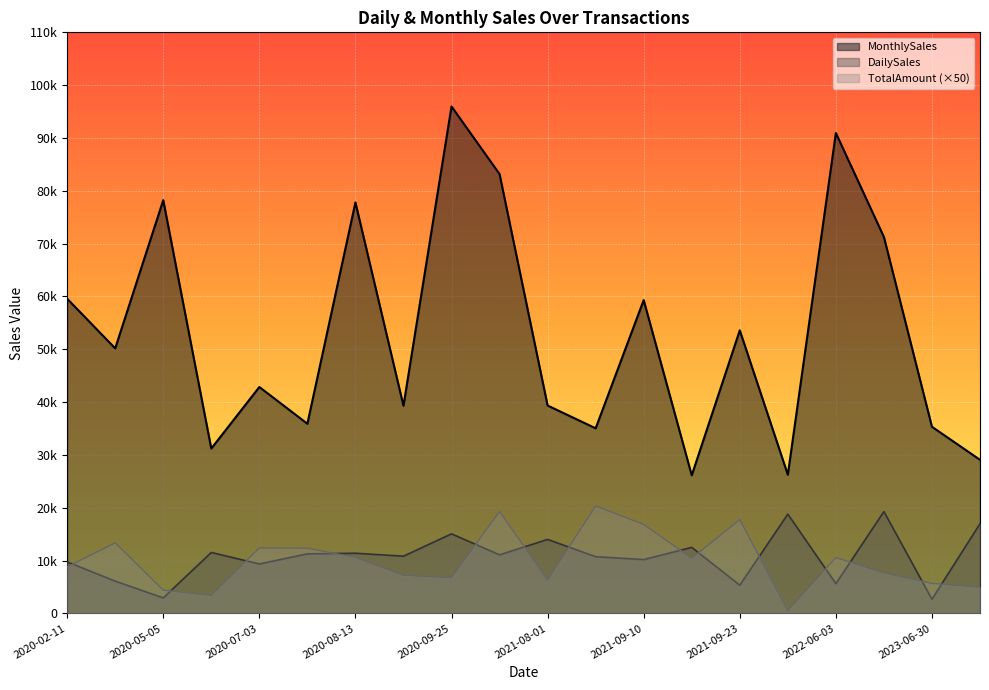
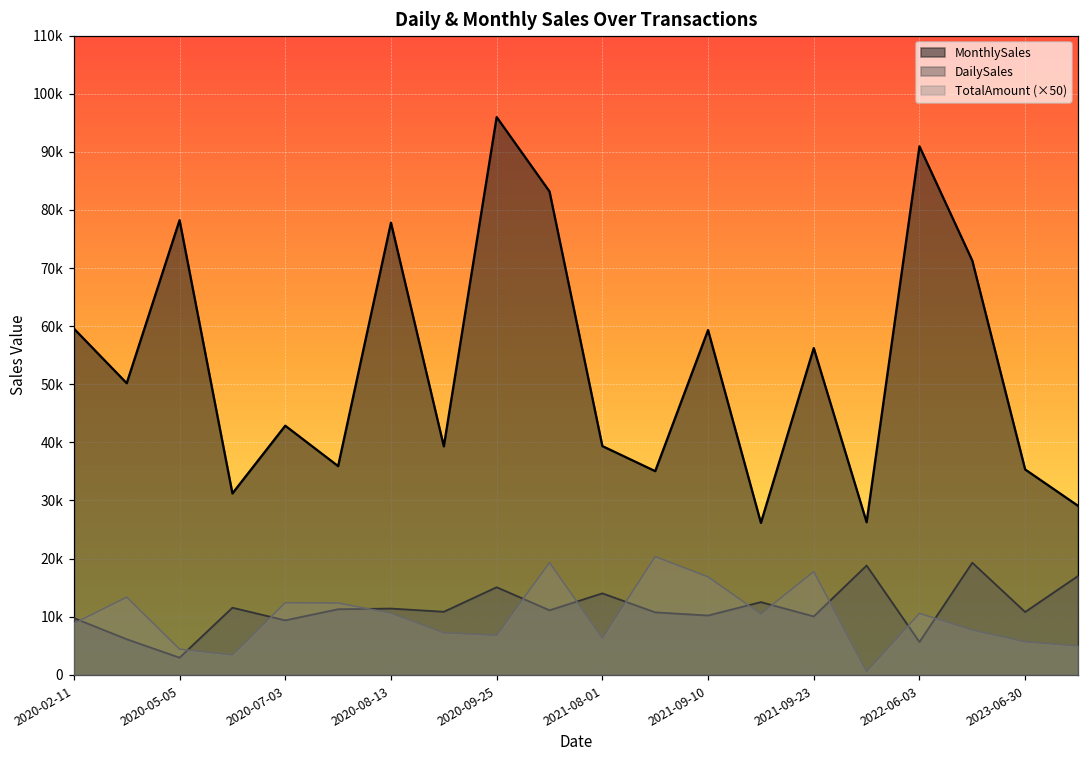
  {
    "MonthlySales": {
      "2020-05-05": 78000,
      "2020-09-25": 96000,
      "2021-08-01": 39000,
-     "2021-09-23": 54000,
+     "2021-09-23": 56000,
      "2023-06-30": 35000
    },
    "DailySales": {
      "2020-05-05": 3000,
      "2020-09-25": 15000,
      "2021-08-01": 14000,
-     "2021-09-23": 5000,
-     "2023-06-30": 3000
+     "2021-09-23": 10000,
+     "2023-06-30": 11000
    },
    "TotalAmount (×50)": {
      "2020-05-05": 4000,
      "2020-09-25": 7000,
      "2021-08-01": 6000,
      "2021-09-23": 18000,
      "2023-06-30": 6000
    }
  }
